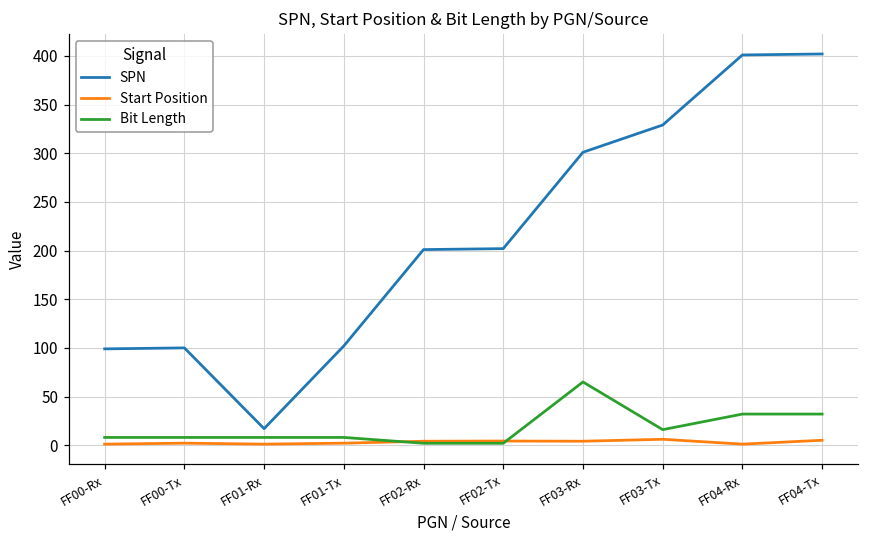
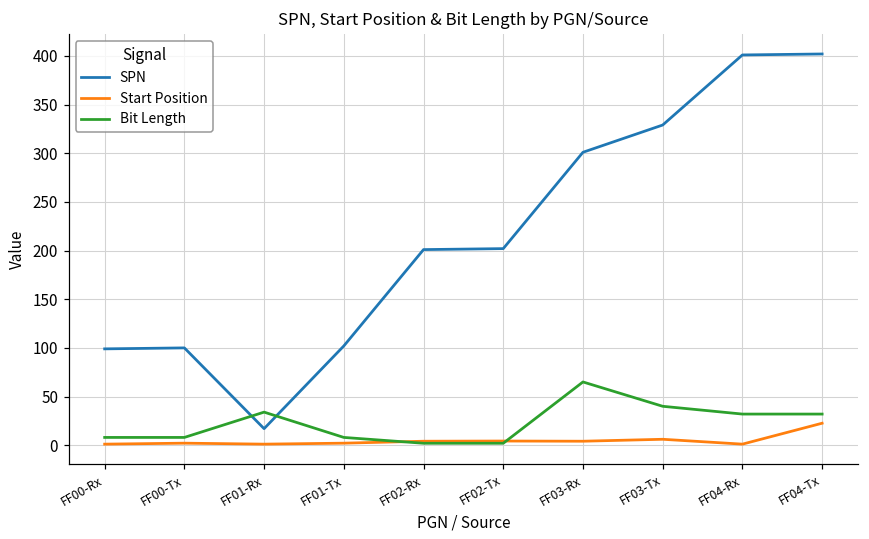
  {
    "SPN": {
      "FF00-Rx": 100,
      "FF00-Tx": 100,
      "FF01-Rx": 20,
      "FF01-Tx": 100,
      "FF02-Rx": 200,
      "FF02-Tx": 200,
      "FF03-Rx": 300,
      "FF03-Tx": 330,
      "FF04-Rx": 400,
      "FF04-Tx": 400
    },
    "Start Position": {
      "FF00-Rx": 0,
      "FF00-Tx": 0,
      "FF01-Rx": 0,
      "FF01-Tx": 0,
      "FF03-Rx": 0,
      "FF03-Tx": 10,
      "FF04-Rx": 0,
-     "FF04-Tx": 10
+     "FF04-Tx": 20
    },
    "Bit Length": {
      "FF00-Rx": 10,
      "FF00-Tx": 10,
-     "FF01-Rx": 10,
+     "FF01-Rx": 30,
      "FF01-Tx": 10,
      "FF03-Rx": 70,
-     "FF03-Tx": 20,
+     "FF03-Tx": 40,
      "FF04-Rx": 30,
      "FF04-Tx": 30
    }
  }
